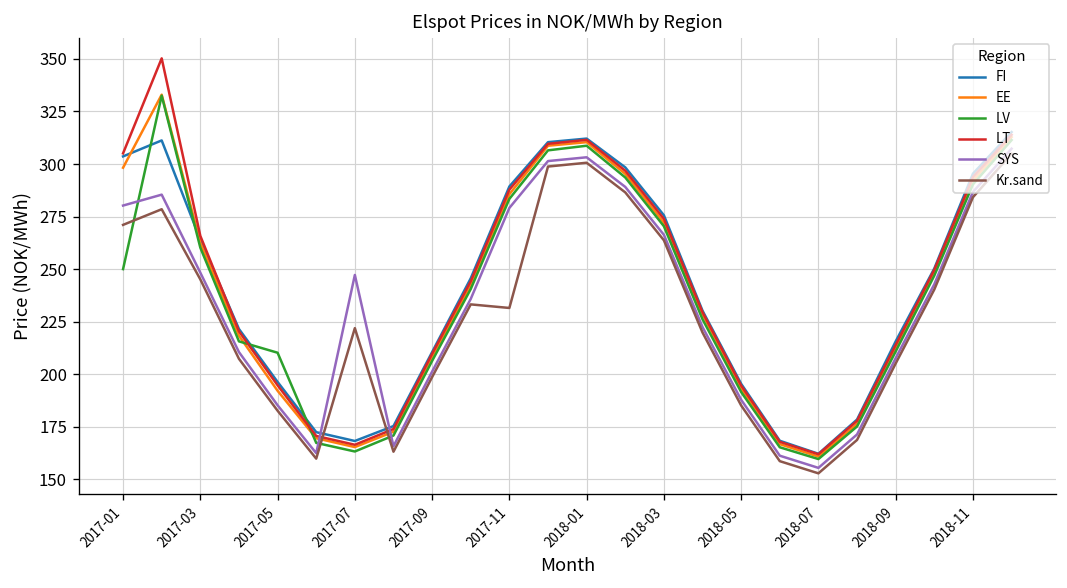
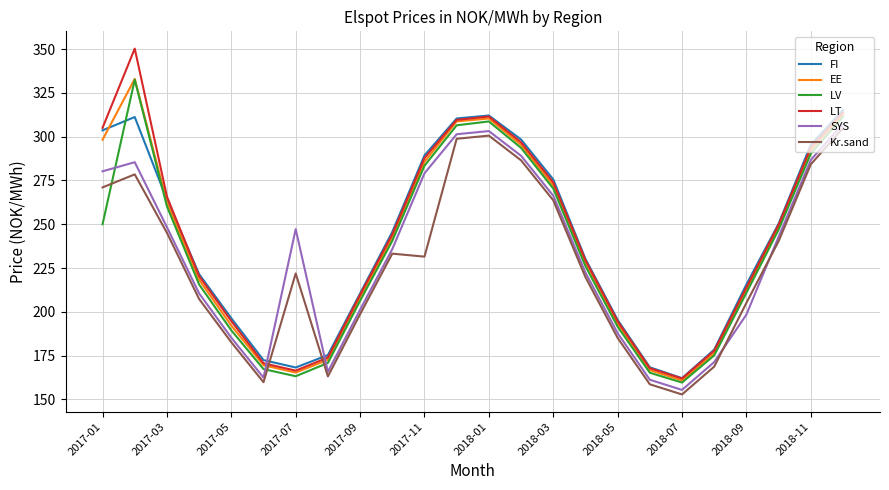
  {
    "FI": {
      "2017-01": 304,
      "2017-03": 264,
      "2017-05": 196,
      "2017-07": 168,
      "2017-11": 289,
      "2018-03": 276,
      "2018-09": 216
    },
    "EE": {
      "2017-01": 298,
      "2017-03": 263,
      "2017-05": 192,
      "2017-11": 286,
      "2018-03": 272,
      "2018-09": 212
    },
    "LV": {
      "2017-01": 250,
      "2017-03": 260,
-     "2017-05": 210,
+     "2017-05": 189,
      "2017-07": 163,
      "2017-09": 206,
      "2017-11": 283,
      "2018-01": 309,
      "2018-03": 270,
      "2018-05": 192,
      "2018-09": 211,
      "2018-11": 290
    },
    "LT": {
      "2017-01": 305,
      "2017-03": 266,
      "2017-05": 195,
      "2017-11": 288,
      "2018-03": 274,
      "2018-09": 214
    },
    "SYS": {
      "2017-01": 280,
      "2017-03": 248,
      "2017-05": 185,
      "2017-07": 247,
      "2017-09": 201,
      "2017-11": 279,
      "2018-01": 303,
      "2018-03": 266,
      "2018-05": 188,
      "2018-07": 155,
-     "2018-09": 208,
+     "2018-09": 198,
      "2018-11": 287
    },
    "Kr.sand": {
      "2017-01": 271,
      "2017-03": 245,
      "2017-05": 183,
      "2017-07": 222,
      "2017-09": 199,
      "2017-11": 232,
      "2018-01": 301,
      "2018-03": 264,
      "2018-05": 185,
      "2018-07": 153,
      "2018-09": 205,
      "2018-11": 284
    }
  }
